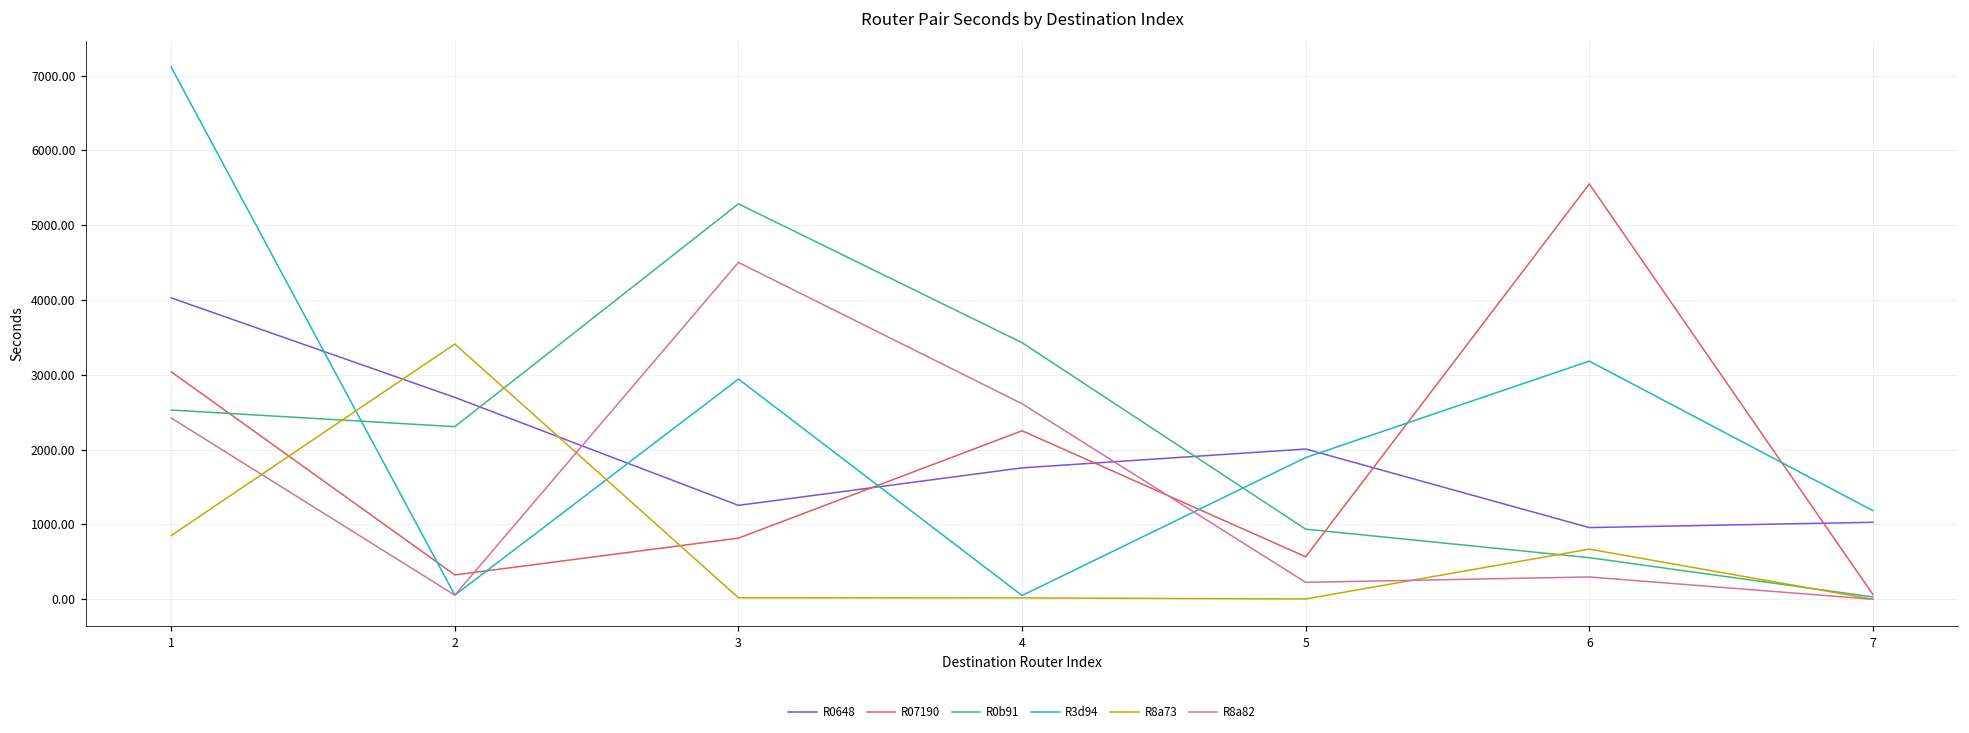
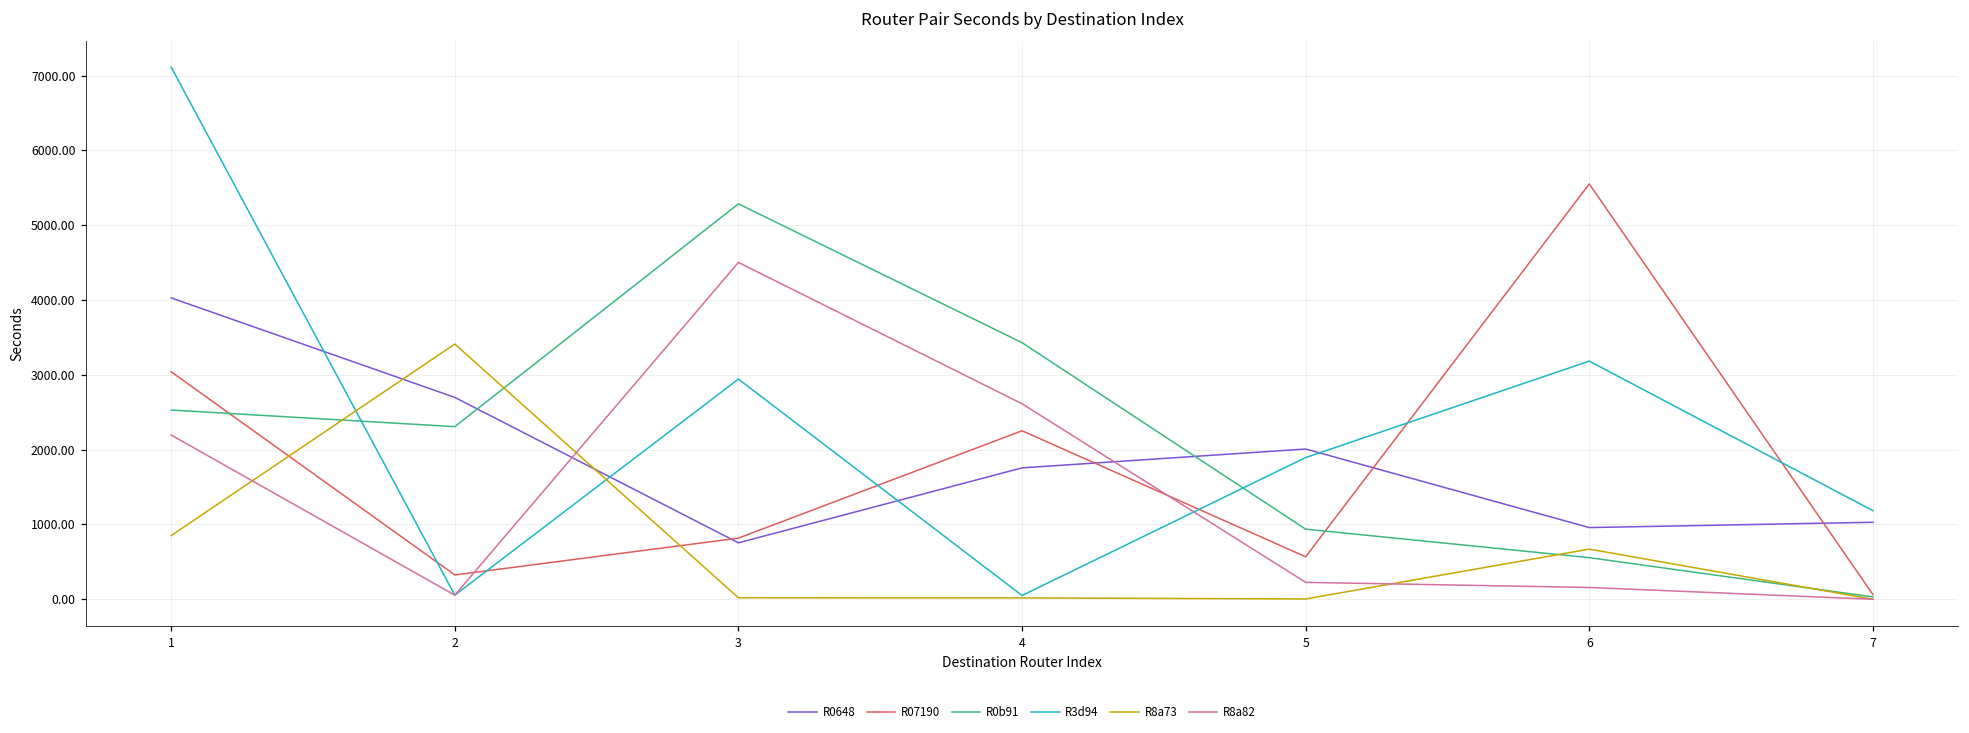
  {
    "R0648": {
      "1": 4000,
      "2": 2700,
-     "3": 1300,
+     "3": 800,
      "4": 1800,
      "5": 2000,
      "6": 1000,
      "7": 1000
    },
    "R07190": {
      "1": 3000,
      "2": 300,
      "3": 800,
      "4": 2300,
      "5": 600,
      "6": 5600
    },
    "R0b91": {
      "1": 2500,
      "2": 2300,
      "3": 5300,
      "4": 3400,
      "5": 900,
      "6": 600
    },
    "R3d94": {
      "1": 7100,
      "3": 2900,
      "5": 1900,
      "6": 3200,
      "7": 1200
    },
    "R8a73": {
      "1": 900,
      "2": 3400,
      "3": 0,
      "5": 0,
      "6": 700
    },
    "R8a82": {
-     "1": 2400,
+     "1": 2200,
      "3": 4500,
      "4": 2600,
      "5": 200,
-     "6": 300
+     "6": 200
    }
  }
